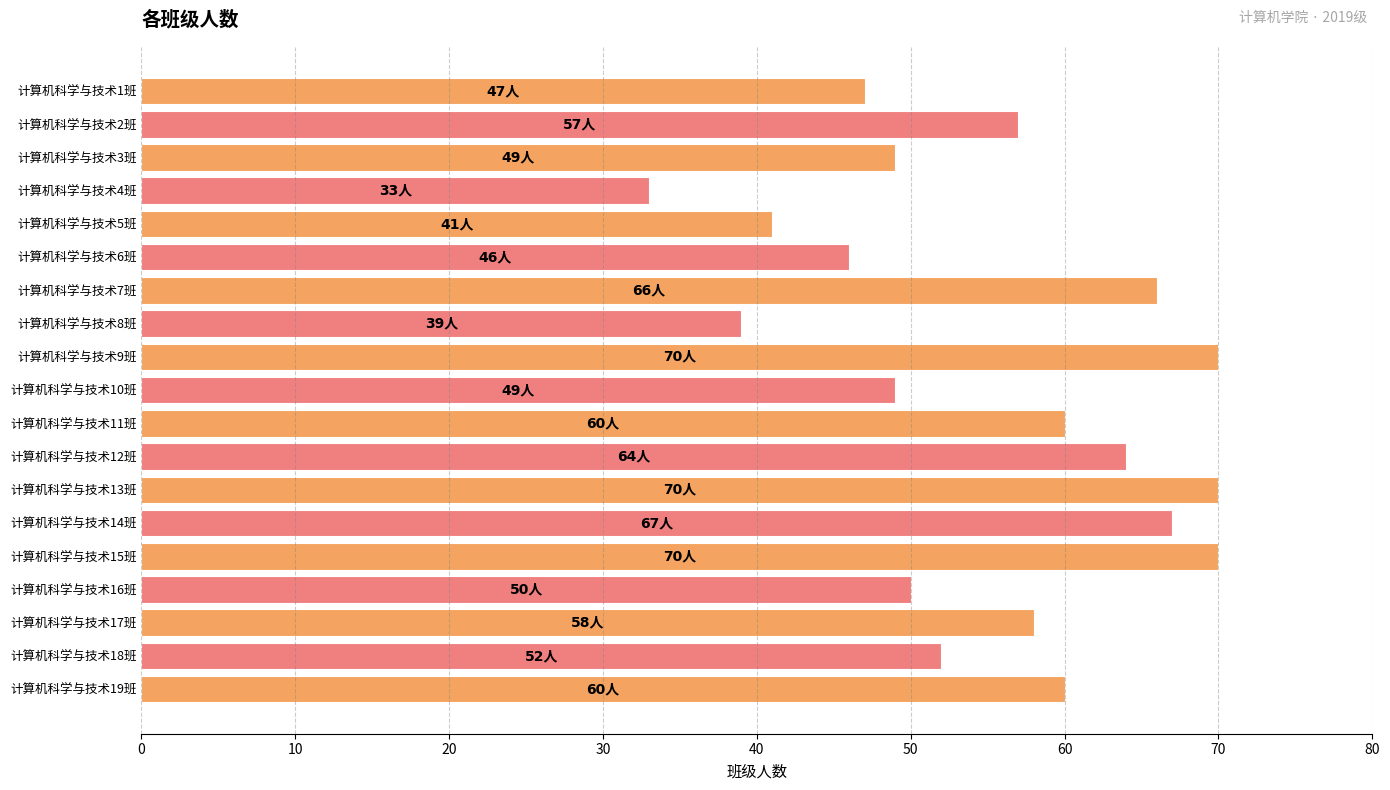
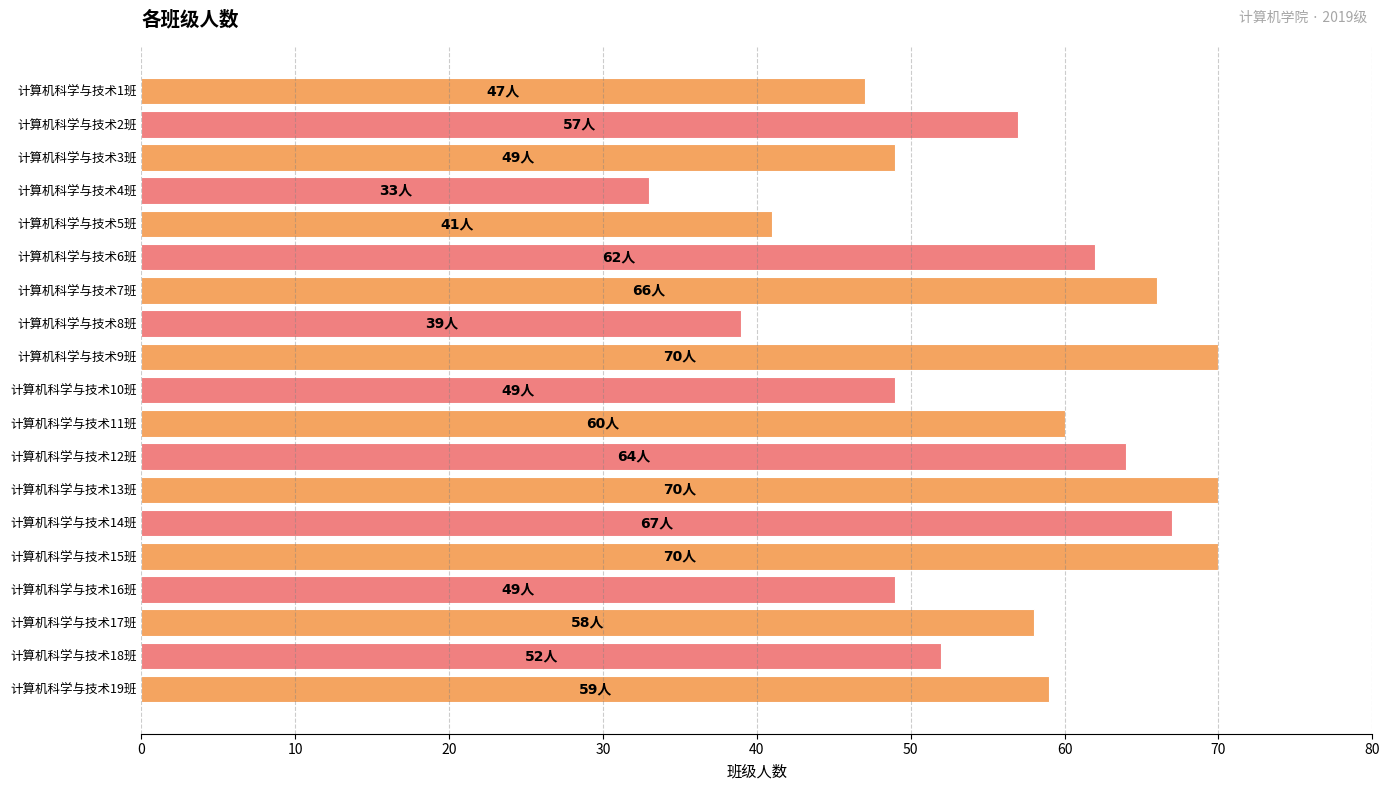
  {
    "计算机科学与技术1班": "47人",
    "计算机科学与技术2班": "57人",
    "计算机科学与技术3班": "49人",
    "计算机科学与技术4班": "33人",
    "计算机科学与技术5班": "41人",
-   "计算机科学与技术6班": "46人",
+   "计算机科学与技术6班": "62人",
    "计算机科学与技术7班": "66人",
    "计算机科学与技术8班": "39人",
    "计算机科学与技术9班": "70人",
    "计算机科学与技术10班": "49人",
    "计算机科学与技术11班": "60人",
    "计算机科学与技术12班": "64人",
    "计算机科学与技术13班": "70人",
    "计算机科学与技术14班": "67人",
    "计算机科学与技术15班": "70人",
-   "计算机科学与技术16班": "50人",
+   "计算机科学与技术16班": "49人",
    "计算机科学与技术17班": "58人",
    "计算机科学与技术18班": "52人",
-   "计算机科学与技术19班": "60人"
+   "计算机科学与技术19班": "59人"
  }
